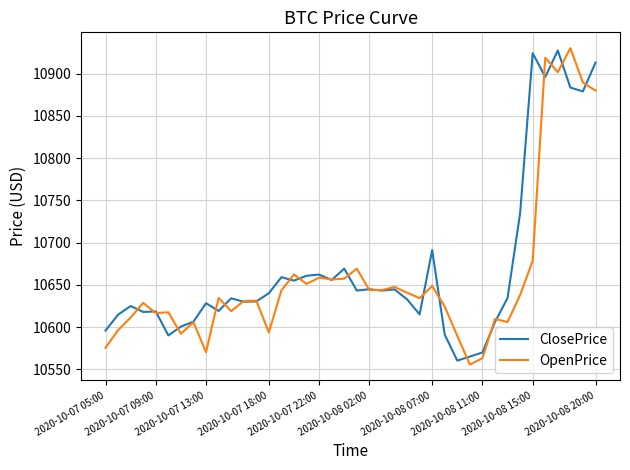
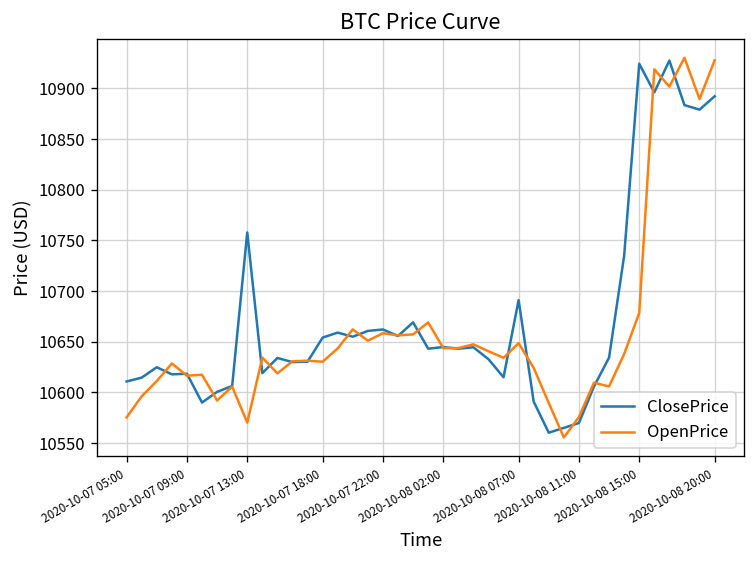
  {
    "ClosePrice": {
-     "2020-10-07 05:00": 10600,
-     "2020-10-07 13:00": 10630,
-     "2020-10-07 18:00": 10640,
+     "2020-10-07 05:00": 10610,
+     "2020-10-07 13:00": 10760,
+     "2020-10-07 18:00": 10650,
      "2020-10-07 22:00": 10660,
      "2020-10-08 07:00": 10690,
      "2020-10-08 11:00": 10570,
      "2020-10-08 15:00": 10920,
-     "2020-10-08 20:00": 10910
+     "2020-10-08 20:00": 10890
    },
    "OpenPrice": {
      "2020-10-07 05:00": 10580,
      "2020-10-07 13:00": 10570,
-     "2020-10-07 18:00": 10590,
+     "2020-10-07 18:00": 10630,
      "2020-10-07 22:00": 10660,
      "2020-10-08 07:00": 10650,
-     "2020-10-08 11:00": 10560,
+     "2020-10-08 11:00": 10580,
      "2020-10-08 15:00": 10680,
-     "2020-10-08 20:00": 10880
+     "2020-10-08 20:00": 10930
    }
  }
